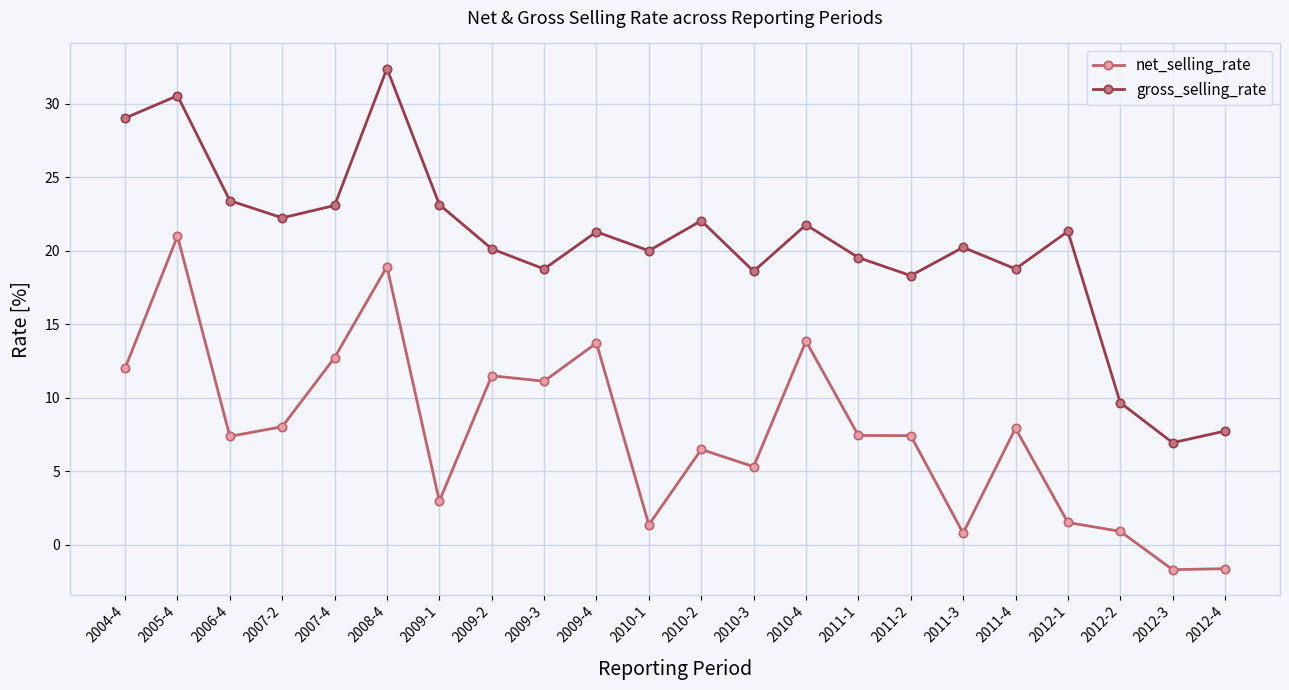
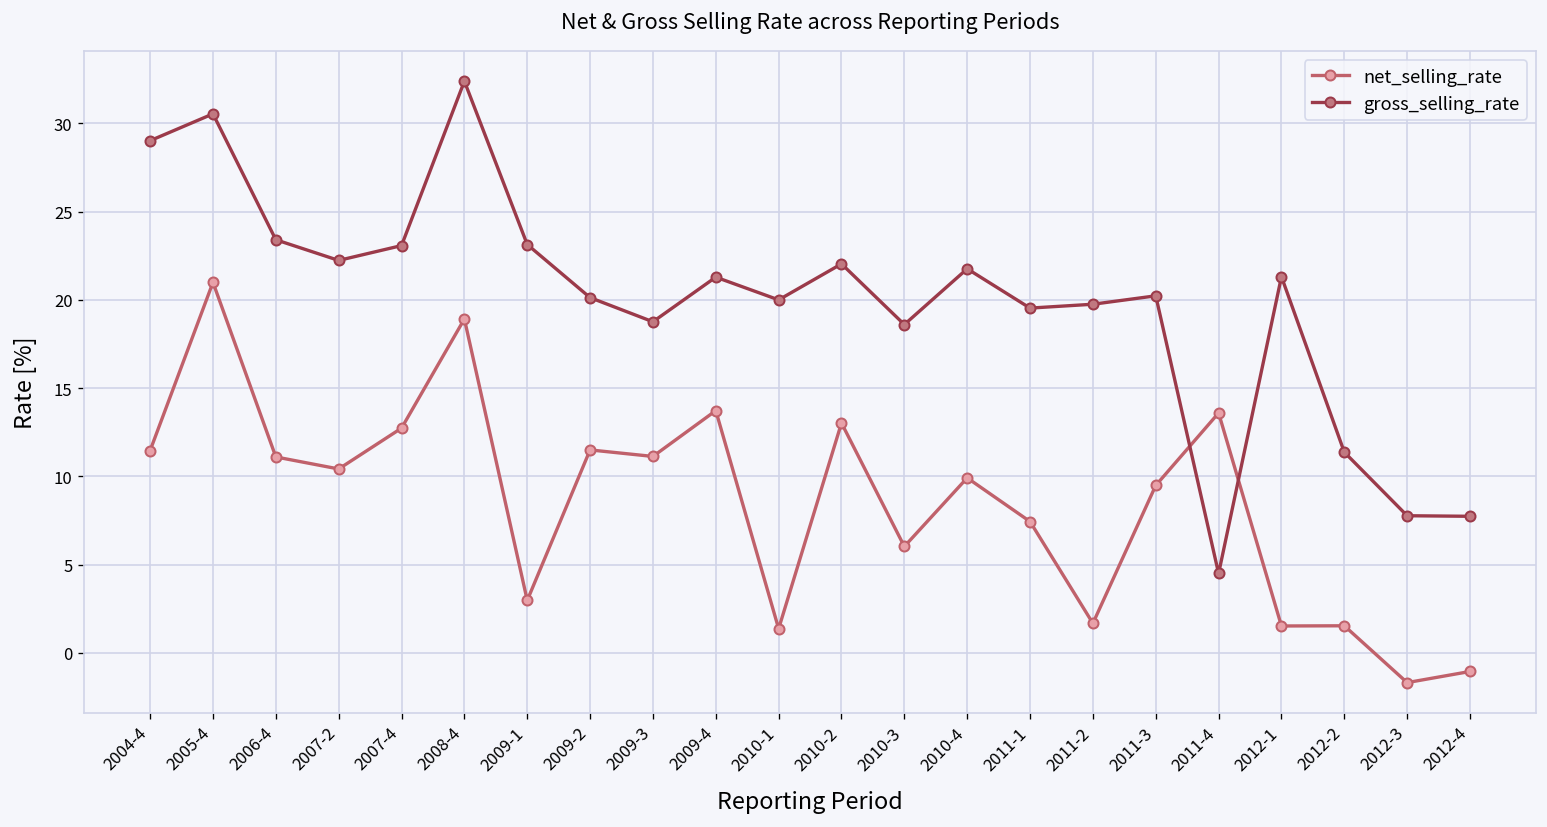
  {
    "net_selling_rate": {
-     "2004-4": 12.0,
+     "2004-4": 11.5,
      "2005-4": 21.0,
-     "2006-4": 7.4,
-     "2007-2": 8.0,
+     "2006-4": 11.1,
+     "2007-2": 10.4,
      "2007-4": 12.7,
      "2008-4": 18.9,
      "2009-1": 3.0,
      "2009-2": 11.5,
      "2009-3": 11.1,
      "2009-4": 13.7,
      "2010-1": 1.4,
-     "2010-2": 6.5,
-     "2010-3": 5.3,
-     "2010-4": 13.8,
+     "2010-2": 13.0,
+     "2010-3": 6.0,
+     "2010-4": 9.9,
      "2011-1": 7.4,
-     "2011-2": 7.4,
-     "2011-3": 0.8,
-     "2011-4": 7.9,
+     "2011-2": 1.7,
+     "2011-3": 9.5,
+     "2011-4": 13.6,
      "2012-1": 1.5,
-     "2012-2": 0.9,
+     "2012-2": 1.5,
      "2012-3": -1.7,
-     "2012-4": -1.6
+     "2012-4": -1.1
    },
    "gross_selling_rate": {
      "2004-4": 29.0,
      "2005-4": 30.5,
      "2006-4": 23.4,
      "2007-2": 22.2,
      "2007-4": 23.1,
      "2008-4": 32.4,
      "2009-1": 23.1,
      "2009-2": 20.1,
      "2009-3": 18.8,
      "2009-4": 21.3,
      "2010-1": 20.0,
      "2010-2": 22.0,
      "2010-3": 18.6,
      "2010-4": 21.8,
      "2011-1": 19.5,
-     "2011-2": 18.3,
+     "2011-2": 19.8,
      "2011-3": 20.2,
-     "2011-4": 18.8,
+     "2011-4": 4.5,
      "2012-1": 21.3,
-     "2012-2": 9.7,
-     "2012-3": 6.9,
+     "2012-2": 11.4,
+     "2012-3": 7.8,
      "2012-4": 7.7
    }
  }
